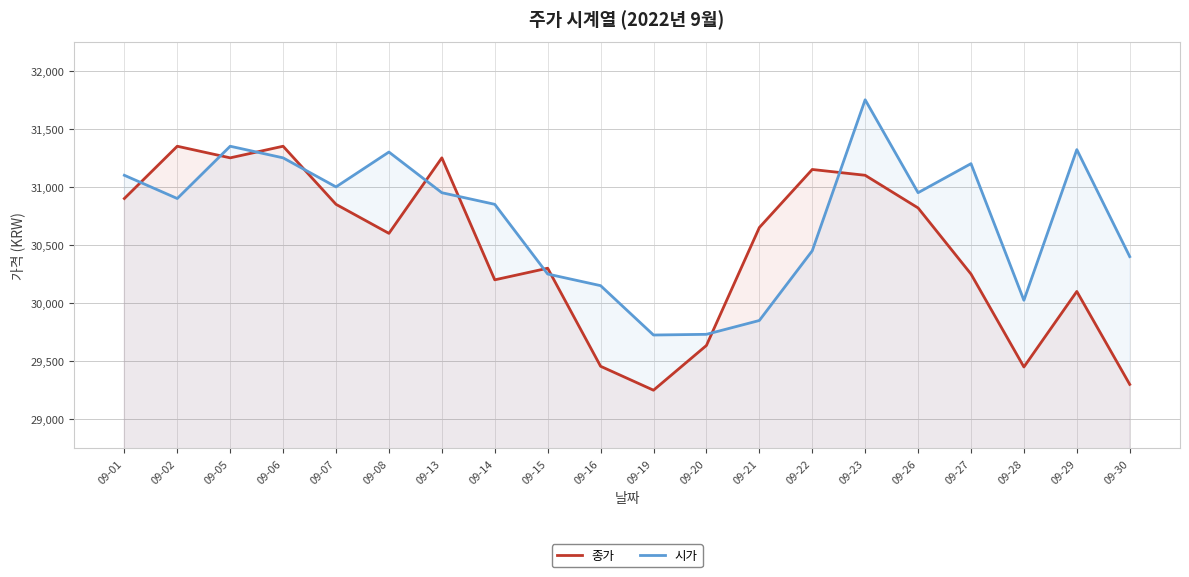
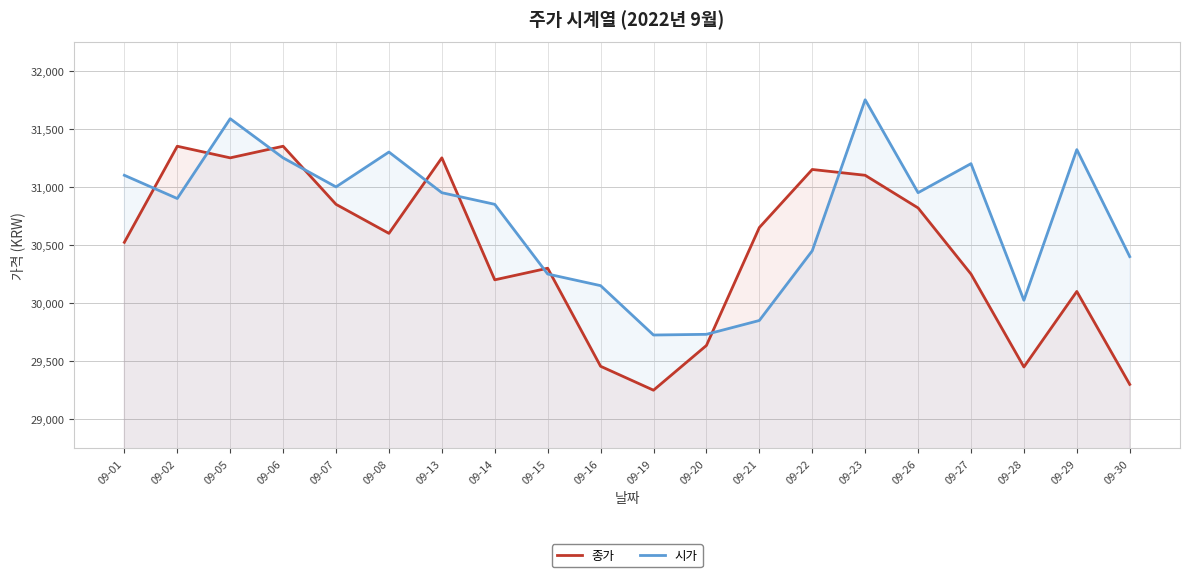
  {
    "종가": {
-     "09-01": "30,900",
+     "09-01": "30,520",
      "09-02": "31,350",
      "09-05": "31,250",
      "09-06": "31,350",
      "09-07": "30,850",
      "09-08": "30,600",
      "09-13": "31,250",
      "09-14": "30,200",
      "09-15": "30,300",
      "09-16": "29,460",
      "09-19": "29,250",
      "09-20": "29,640",
      "09-21": "30,650",
      "09-22": "31,150",
      "09-23": "31,100",
      "09-26": "30,820",
      "09-27": "30,250",
      "09-28": "29,450",
      "09-29": "30,100",
      "09-30": "29,300"
    },
    "시가": {
      "09-01": "31,100",
      "09-02": "30,900",
-     "09-05": "31,350",
+     "09-05": "31,590",
      "09-06": "31,250",
      "09-07": "31,000",
      "09-08": "31,300",
      "09-13": "30,950",
      "09-14": "30,850",
      "09-15": "30,250",
      "09-16": "30,150",
      "09-19": "29,730",
      "09-20": "29,730",
      "09-21": "29,850",
      "09-22": "30,450",
      "09-23": "31,750",
      "09-26": "30,950",
      "09-27": "31,200",
      "09-28": "30,020",
      "09-29": "31,320",
      "09-30": "30,400"
    }
  }
